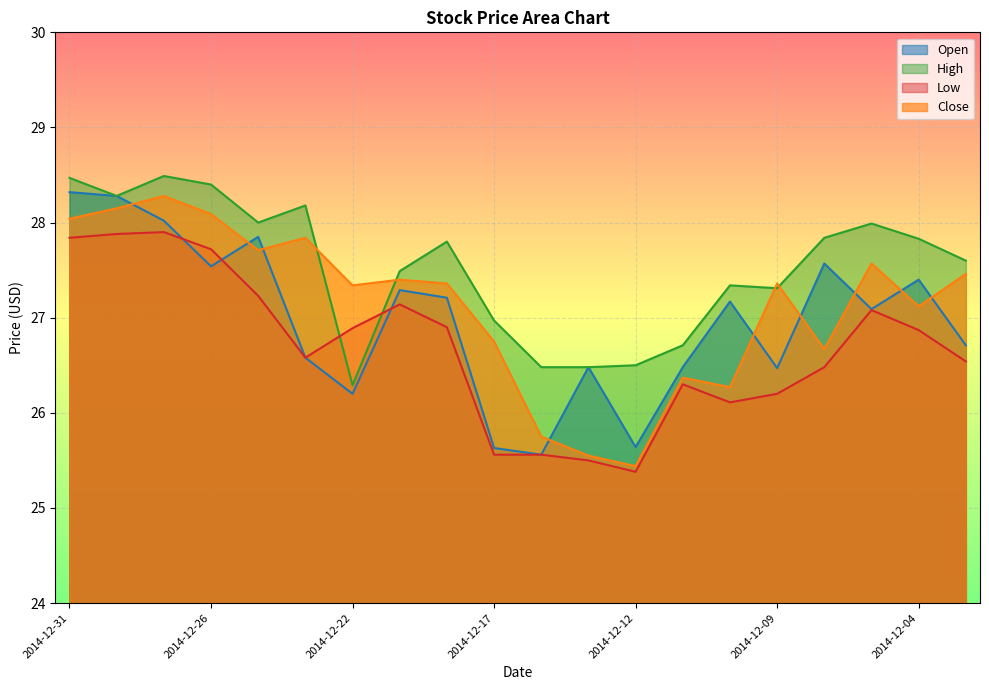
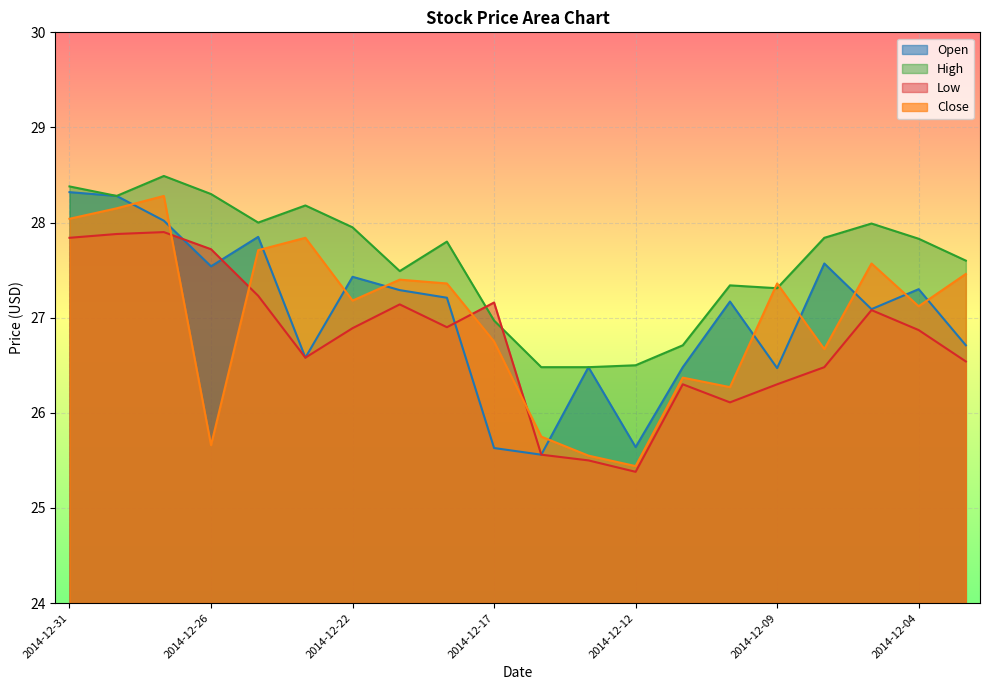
  {
    "Open": {
      "2014-12-31": 28.3,
      "2014-12-26": 27.5,
-     "2014-12-22": 26.2,
+     "2014-12-22": 27.4,
      "2014-12-17": 25.6,
      "2014-12-12": 25.6,
      "2014-12-09": 26.5,
-     "2014-12-04": 27.4
+     "2014-12-04": 27.3
    },
    "High": {
-     "2014-12-31": 28.5,
-     "2014-12-26": 28.4,
-     "2014-12-22": 26.3,
+     "2014-12-31": 28.4,
+     "2014-12-26": 28.3,
+     "2014-12-22": 28.0,
      "2014-12-17": 27.0,
      "2014-12-12": 26.5,
      "2014-12-09": 27.3,
      "2014-12-04": 27.8
    },
    "Low": {
      "2014-12-31": 27.8,
      "2014-12-26": 27.7,
      "2014-12-22": 26.9,
-     "2014-12-17": 25.6,
+     "2014-12-17": 27.2,
      "2014-12-12": 25.4,
-     "2014-12-09": 26.2,
+     "2014-12-09": 26.3,
      "2014-12-04": 26.9
    },
    "Close": {
      "2014-12-31": 28.0,
-     "2014-12-26": 28.1,
-     "2014-12-22": 27.3,
+     "2014-12-26": 25.7,
+     "2014-12-22": 27.2,
      "2014-12-17": 26.8,
      "2014-12-12": 25.4,
      "2014-12-09": 27.4,
      "2014-12-04": 27.1
    }
  }
